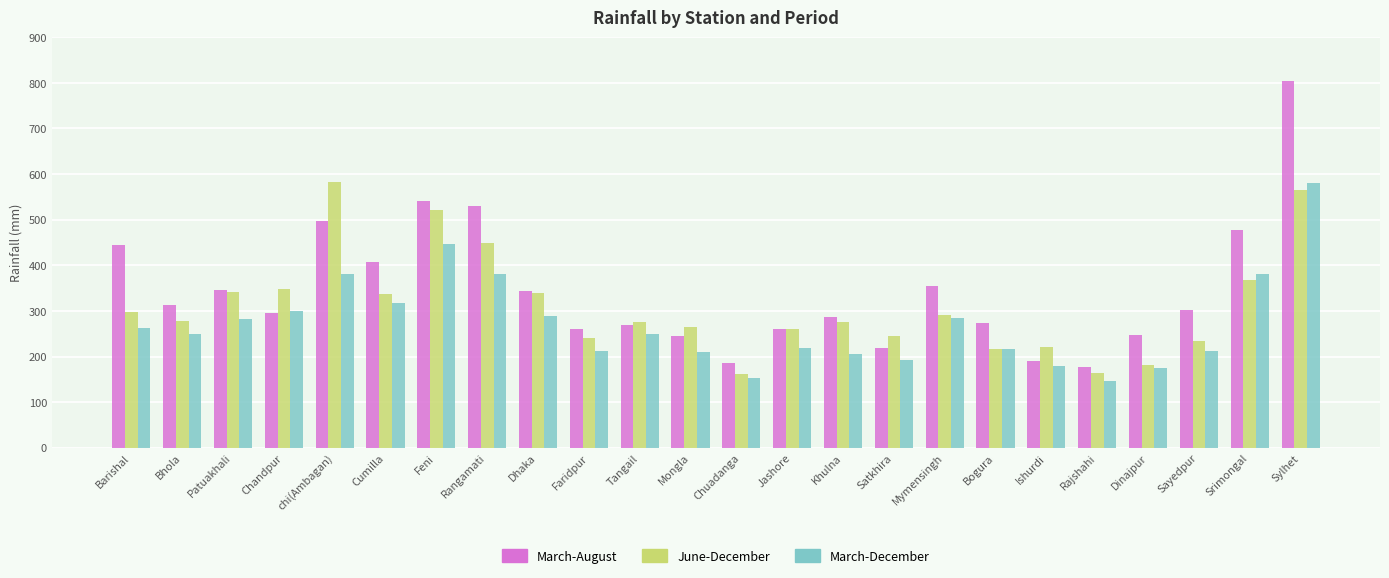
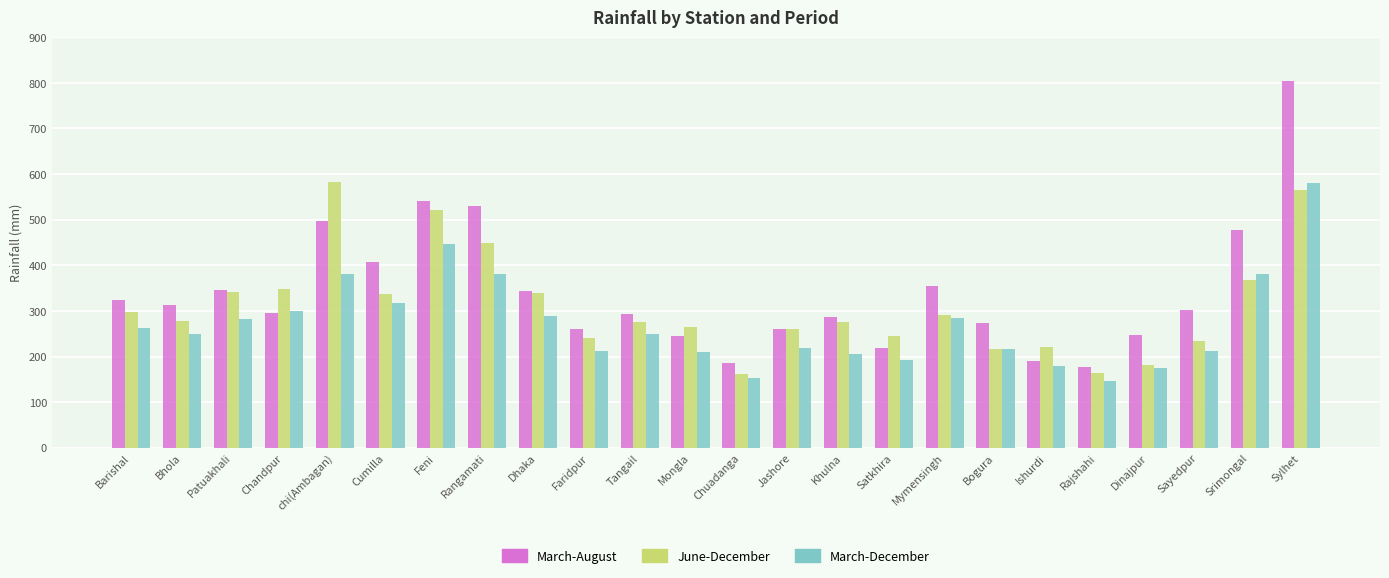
  {
    "March-August": {
-     "Barishal": 440,
+     "Barishal": 320,
      "Bhola": 310,
      "Patuakhali": 350,
      "Chandpur": 300,
      "chi(Ambagan)": 500,
      "Cumilla": 410,
      "Feni": 540,
      "Rangamati": 530,
      "Dhaka": 340,
      "Faridpur": 260,
-     "Tangail": 270,
+     "Tangail": 290,
      "Mongla": 250,
      "Chuadanga": 190,
      "Jashore": 260,
      "Khulna": 290,
      "Satkhira": 220,
      "Mymensingh": 360,
      "Bogura": 270,
      "Ishurdi": 190,
      "Rajshahi": 180,
      "Dinajpur": 250,
      "Sayedpur": 300,
      "Srimongal": 480,
      "Sylhet": 800
    },
    "June-December": {
      "Barishal": 300,
      "Bhola": 280,
      "Patuakhali": 340,
      "Chandpur": 350,
      "chi(Ambagan)": 580,
      "Cumilla": 340,
      "Feni": 520,
      "Rangamati": 450,
      "Dhaka": 340,
      "Faridpur": 240,
      "Tangail": 280,
      "Mongla": 260,
      "Chuadanga": 160,
      "Jashore": 260,
      "Khulna": 280,
      "Satkhira": 250,
      "Mymensingh": 290,
      "Bogura": 220,
      "Ishurdi": 220,
      "Rajshahi": 160,
      "Dinajpur": 180,
      "Sayedpur": 230,
      "Srimongal": 370,
      "Sylhet": 570
    },
    "March-December": {
      "Barishal": 260,
      "Bhola": 250,
      "Patuakhali": 280,
      "Chandpur": 300,
      "chi(Ambagan)": 380,
      "Cumilla": 320,
      "Feni": 450,
      "Rangamati": 380,
      "Dhaka": 290,
      "Faridpur": 210,
      "Tangail": 250,
      "Mongla": 210,
      "Chuadanga": 150,
      "Jashore": 220,
      "Khulna": 200,
      "Satkhira": 190,
      "Mymensingh": 280,
      "Bogura": 220,
      "Ishurdi": 180,
      "Rajshahi": 150,
      "Dinajpur": 170,
      "Sayedpur": 210,
      "Srimongal": 380,
      "Sylhet": 580
    }
  }
